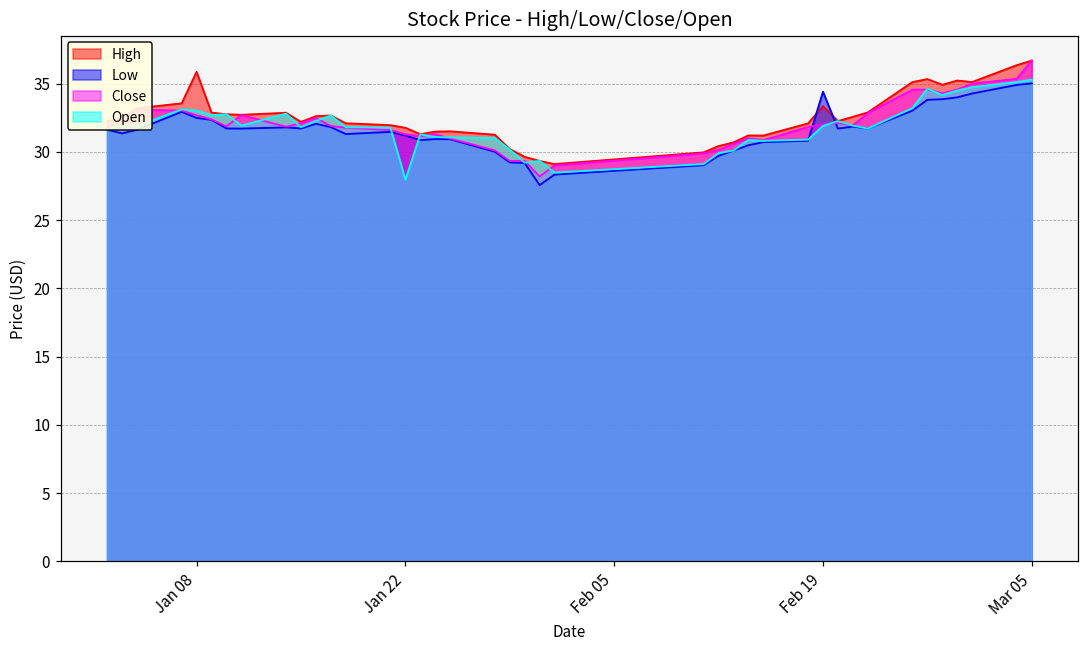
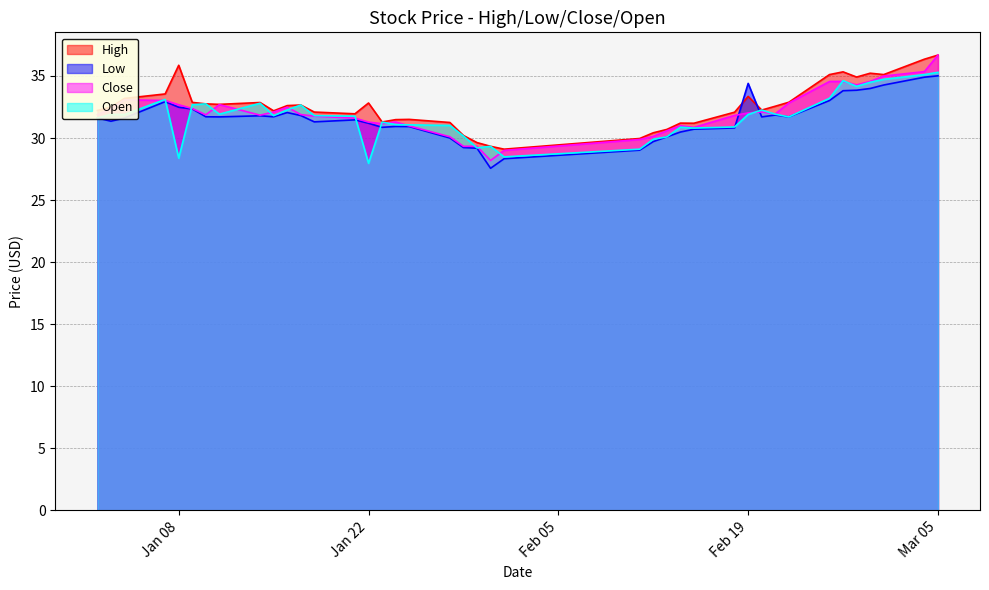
  {
    "High": {
      "Jan 08": 35.9,
-     "Jan 22": 31.8,
+     "Jan 22": 32.8,
      "Feb 19": 33.4
    },
    "Low": {
      "Feb 19": 34.4,
      "Mar 05": 35.0
    },
    "Open": {
-     "Jan 08": 33.0,
+     "Jan 08": 28.4,
      "Jan 22": 28.0,
      "Mar 05": 35.3
    }
  }
